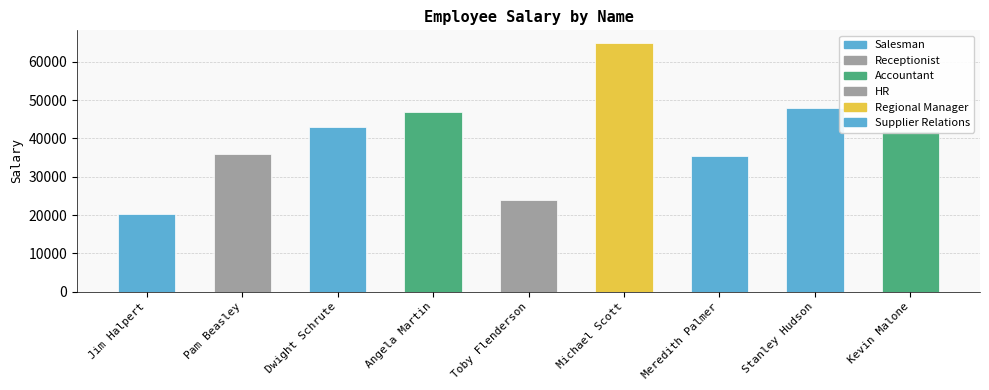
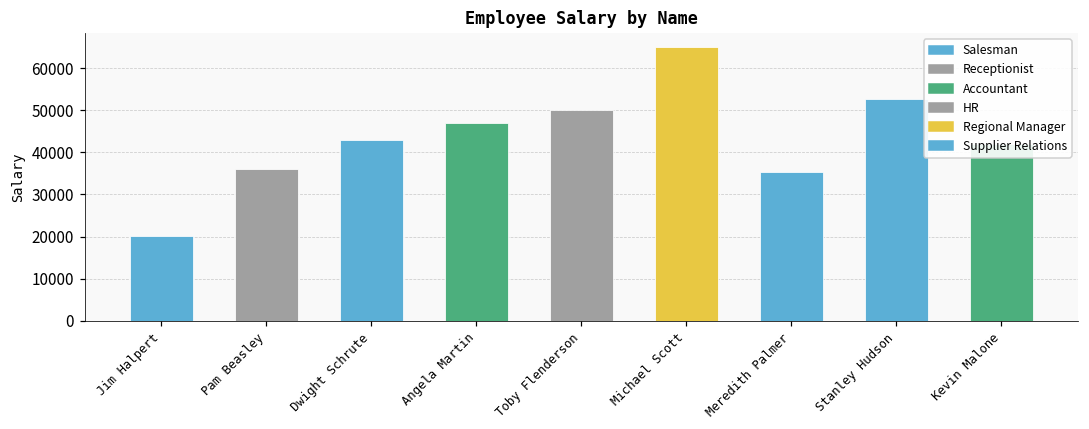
  {
    "Jim Halpert": 20000,
    "Pam Beasley": 36000,
    "Dwight Schrute": 43000,
    "Angela Martin": 47000,
-   "Toby Flenderson": 24000,
+   "Toby Flenderson": 50000,
    "Michael Scott": 65000,
    "Meredith Palmer": 35000,
-   "Stanley Hudson": 48000
+   "Stanley Hudson": 53000
  }
